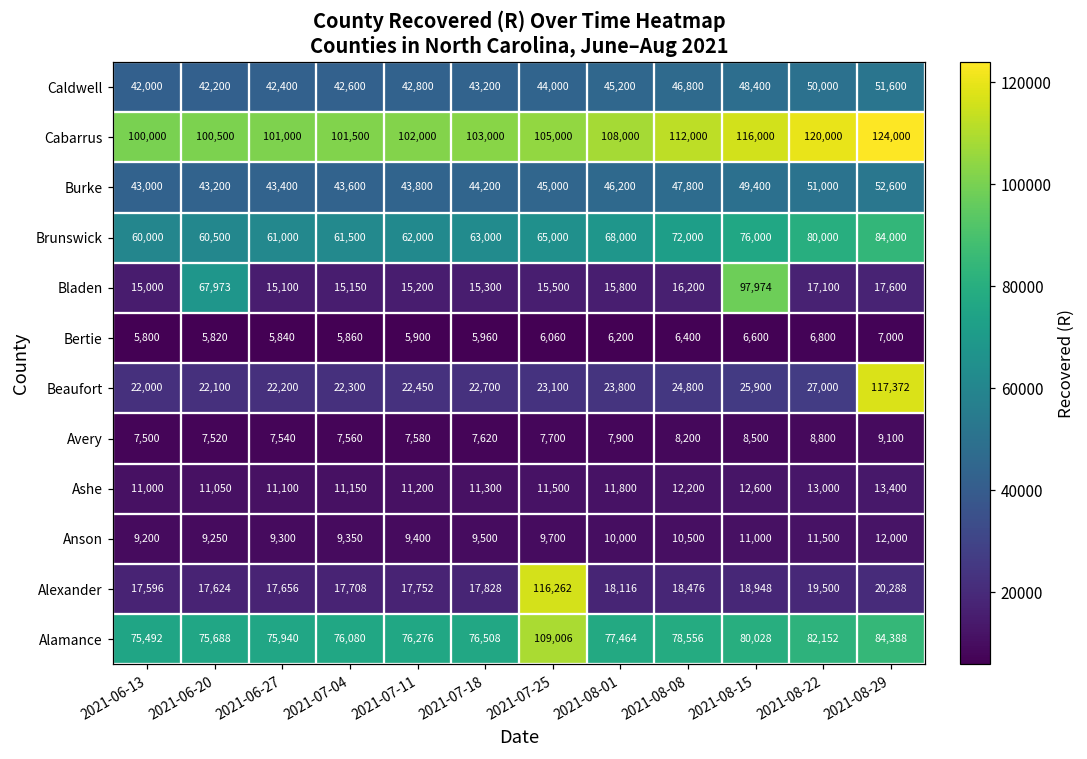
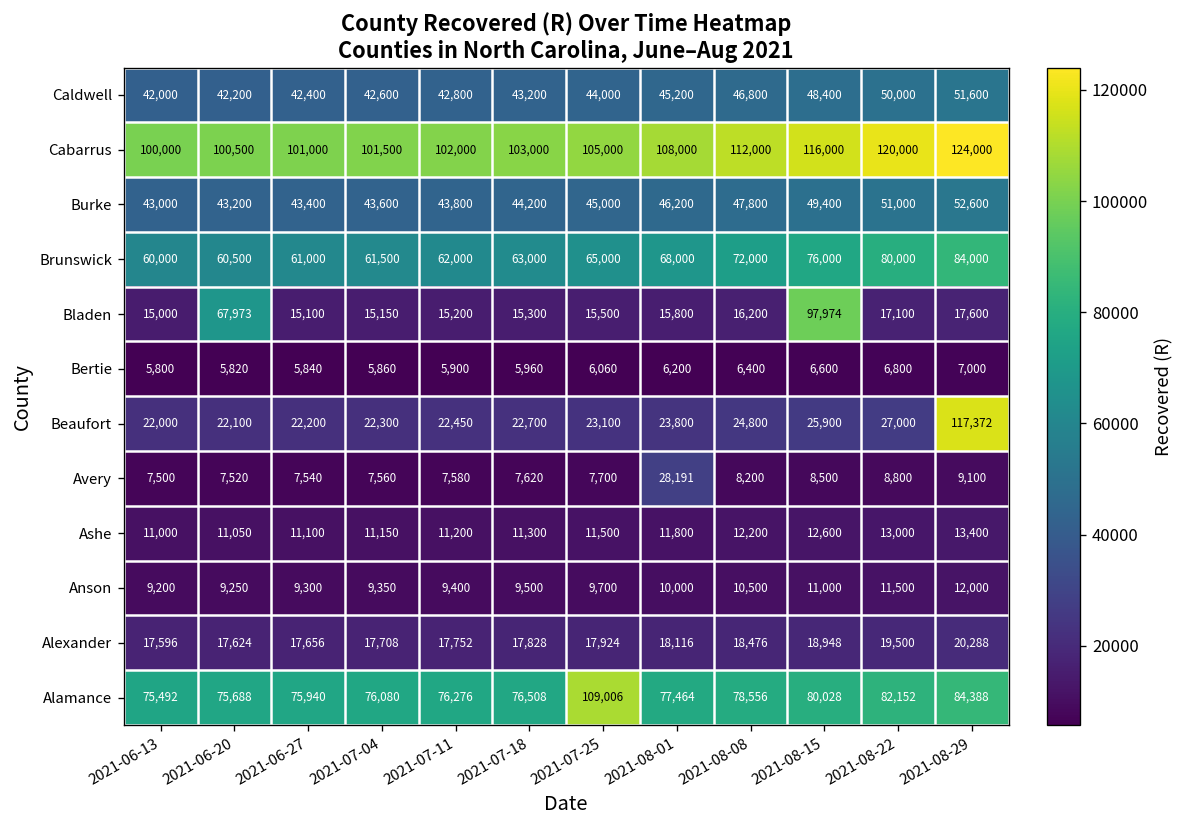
  {
    "Caldwell": {
      "2021-06-13": "42,000",
      "2021-06-20": "42,200",
      "2021-06-27": "42,400",
      "2021-07-04": "42,600",
      "2021-07-11": "42,800",
      "2021-07-18": "43,200",
      "2021-07-25": "44,000",
      "2021-08-01": "45,200",
      "2021-08-08": "46,800",
      "2021-08-15": "48,400",
      "2021-08-22": "50,000",
      "2021-08-29": "51,600"
    },
    "Cabarrus": {
      "2021-06-13": "100,000",
      "2021-06-20": "100,500",
      "2021-06-27": "101,000",
      "2021-07-04": "101,500",
      "2021-07-11": "102,000",
      "2021-07-18": "103,000",
      "2021-07-25": "105,000",
      "2021-08-01": "108,000",
      "2021-08-08": "112,000",
      "2021-08-15": "116,000",
      "2021-08-22": "120,000",
      "2021-08-29": "124,000"
    },
    "Burke": {
      "2021-06-13": "43,000",
      "2021-06-20": "43,200",
      "2021-06-27": "43,400",
      "2021-07-04": "43,600",
      "2021-07-11": "43,800",
      "2021-07-18": "44,200",
      "2021-07-25": "45,000",
      "2021-08-01": "46,200",
      "2021-08-08": "47,800",
      "2021-08-15": "49,400",
      "2021-08-22": "51,000",
      "2021-08-29": "52,600"
    },
    "Brunswick": {
      "2021-06-13": "60,000",
      "2021-06-20": "60,500",
      "2021-06-27": "61,000",
      "2021-07-04": "61,500",
      "2021-07-11": "62,000",
      "2021-07-18": "63,000",
      "2021-07-25": "65,000",
      "2021-08-01": "68,000",
      "2021-08-08": "72,000",
      "2021-08-15": "76,000",
      "2021-08-22": "80,000",
      "2021-08-29": "84,000"
    },
    "Bladen": {
      "2021-06-13": "15,000",
      "2021-06-20": "67,973",
      "2021-06-27": "15,100",
      "2021-07-04": "15,150",
      "2021-07-11": "15,200",
      "2021-07-18": "15,300",
      "2021-07-25": "15,500",
      "2021-08-01": "15,800",
      "2021-08-08": "16,200",
      "2021-08-15": "97,974",
      "2021-08-22": "17,100",
      "2021-08-29": "17,600"
    },
    "Bertie": {
      "2021-06-13": "5,800",
      "2021-06-20": "5,820",
      "2021-06-27": "5,840",
      "2021-07-04": "5,860",
      "2021-07-11": "5,900",
      "2021-07-18": "5,960",
      "2021-07-25": "6,060",
      "2021-08-01": "6,200",
      "2021-08-08": "6,400",
      "2021-08-15": "6,600",
      "2021-08-22": "6,800",
      "2021-08-29": "7,000"
    },
    "Beaufort": {
      "2021-06-13": "22,000",
      "2021-06-20": "22,100",
      "2021-06-27": "22,200",
      "2021-07-04": "22,300",
      "2021-07-11": "22,450",
      "2021-07-18": "22,700",
      "2021-07-25": "23,100",
      "2021-08-01": "23,800",
      "2021-08-08": "24,800",
      "2021-08-15": "25,900",
      "2021-08-22": "27,000",
      "2021-08-29": "117,372"
    },
    "Avery": {
      "2021-06-13": "7,500",
      "2021-06-20": "7,520",
      "2021-06-27": "7,540",
      "2021-07-04": "7,560",
      "2021-07-11": "7,580",
      "2021-07-18": "7,620",
      "2021-07-25": "7,700",
-     "2021-08-01": "7,900",
+     "2021-08-01": "28,191",
      "2021-08-08": "8,200",
      "2021-08-15": "8,500",
      "2021-08-22": "8,800",
      "2021-08-29": "9,100"
    },
    "Ashe": {
      "2021-06-13": "11,000",
      "2021-06-20": "11,050",
      "2021-06-27": "11,100",
      "2021-07-04": "11,150",
      "2021-07-11": "11,200",
      "2021-07-18": "11,300",
      "2021-07-25": "11,500",
      "2021-08-01": "11,800",
      "2021-08-08": "12,200",
      "2021-08-15": "12,600",
      "2021-08-22": "13,000",
      "2021-08-29": "13,400"
    },
    "Anson": {
      "2021-06-13": "9,200",
      "2021-06-20": "9,250",
      "2021-06-27": "9,300",
      "2021-07-04": "9,350",
      "2021-07-11": "9,400",
      "2021-07-18": "9,500",
      "2021-07-25": "9,700",
      "2021-08-01": "10,000",
      "2021-08-08": "10,500",
      "2021-08-15": "11,000",
      "2021-08-22": "11,500",
      "2021-08-29": "12,000"
    },
    "Alexander": {
      "2021-06-13": "17,596",
      "2021-06-20": "17,624",
      "2021-06-27": "17,656",
      "2021-07-04": "17,708",
      "2021-07-11": "17,752",
      "2021-07-18": "17,828",
-     "2021-07-25": "116,262",
+     "2021-07-25": "17,924",
      "2021-08-01": "18,116",
      "2021-08-08": "18,476",
      "2021-08-15": "18,948",
      "2021-08-22": "19,500",
      "2021-08-29": "20,288"
    },
    "Alamance": {
      "2021-06-13": "75,492",
      "2021-06-20": "75,688",
      "2021-06-27": "75,940",
      "2021-07-04": "76,080",
      "2021-07-11": "76,276",
      "2021-07-18": "76,508",
      "2021-07-25": "109,006",
      "2021-08-01": "77,464",
      "2021-08-08": "78,556",
      "2021-08-15": "80,028",
      "2021-08-22": "82,152",
      "2021-08-29": "84,388"
    }
  }
